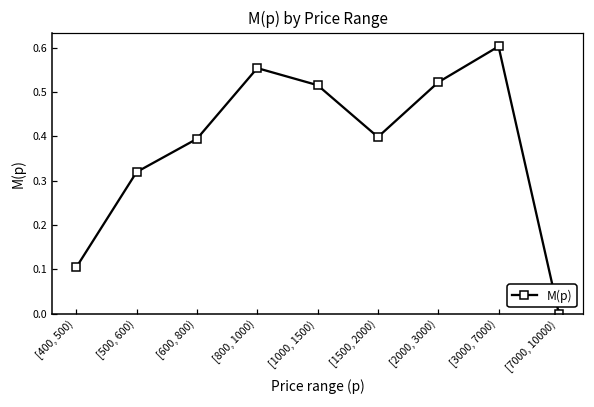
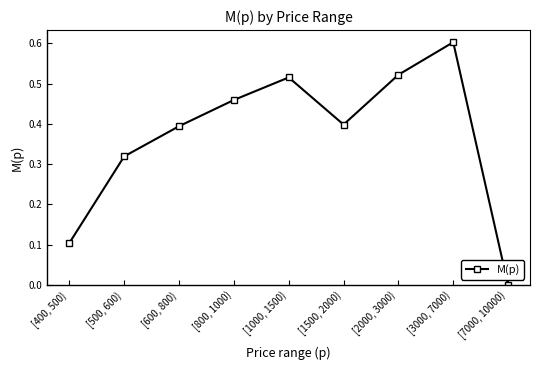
  {
    "[400, 500)": 0.10,
    "[500, 600)": 0.32,
    "[600, 800)": 0.39,
-   "[800, 1000)": 0.55,
+   "[800, 1000)": 0.46,
    "[1000, 1500)": 0.52,
    "[1500, 2000)": 0.40,
    "[2000, 3000)": 0.52,
    "[3000, 7000)": 0.60,
    "[7000, 10000)": 0.00
  }
